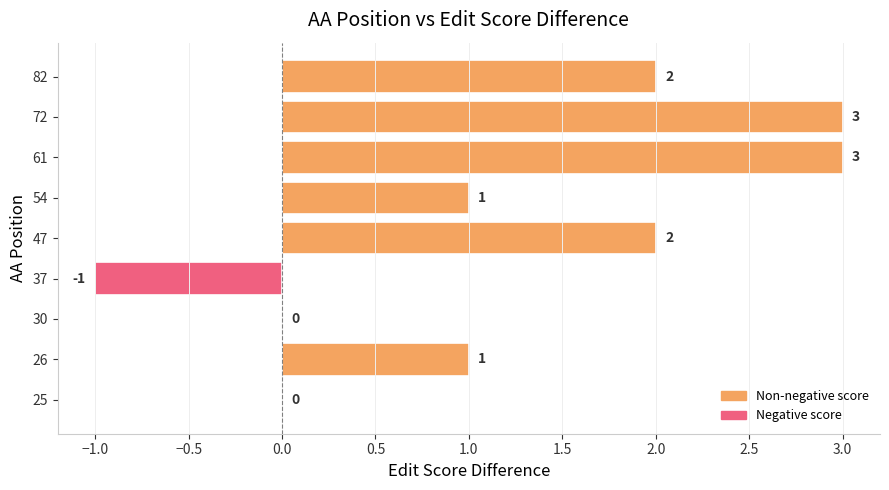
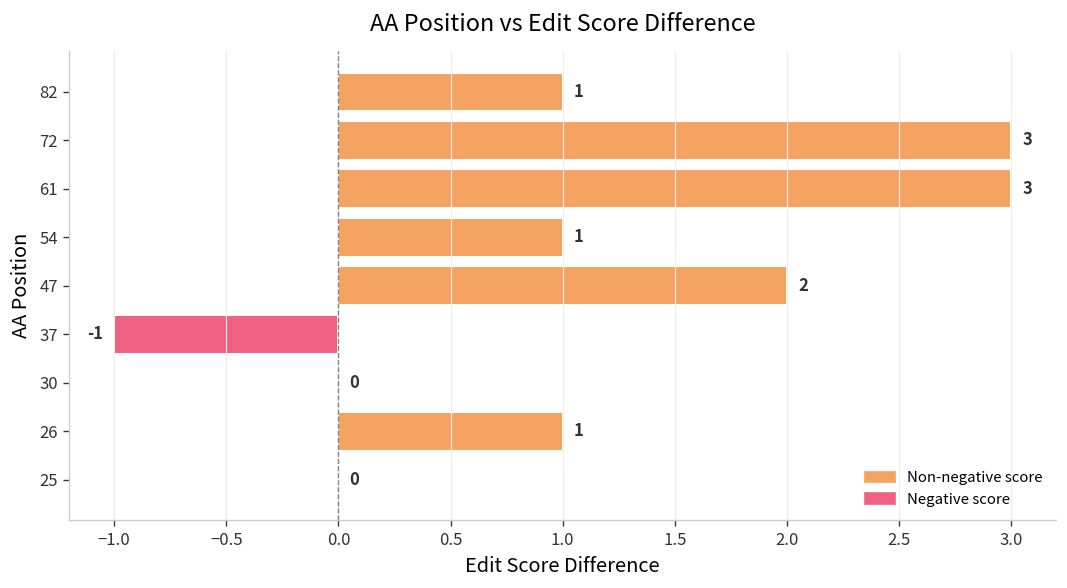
  {
-   "82": 2,
+   "82": 1,
    "72": 3,
    "61": 3,
    "54": 1,
    "47": 2,
    "37": -1,
    "30": 0,
    "26": 1,
    "25": 0
  }
